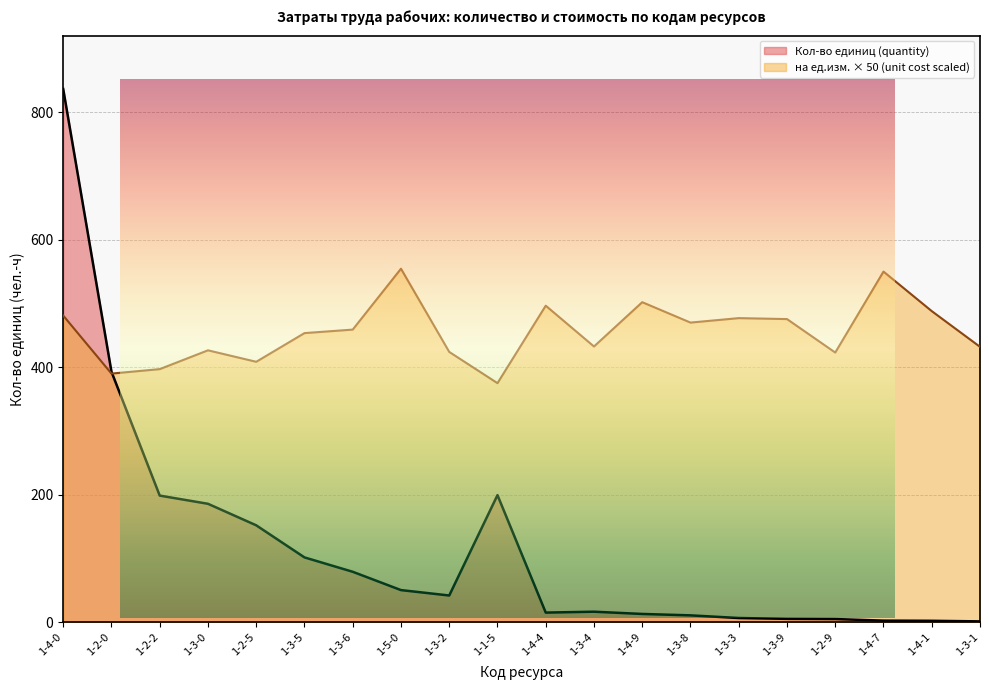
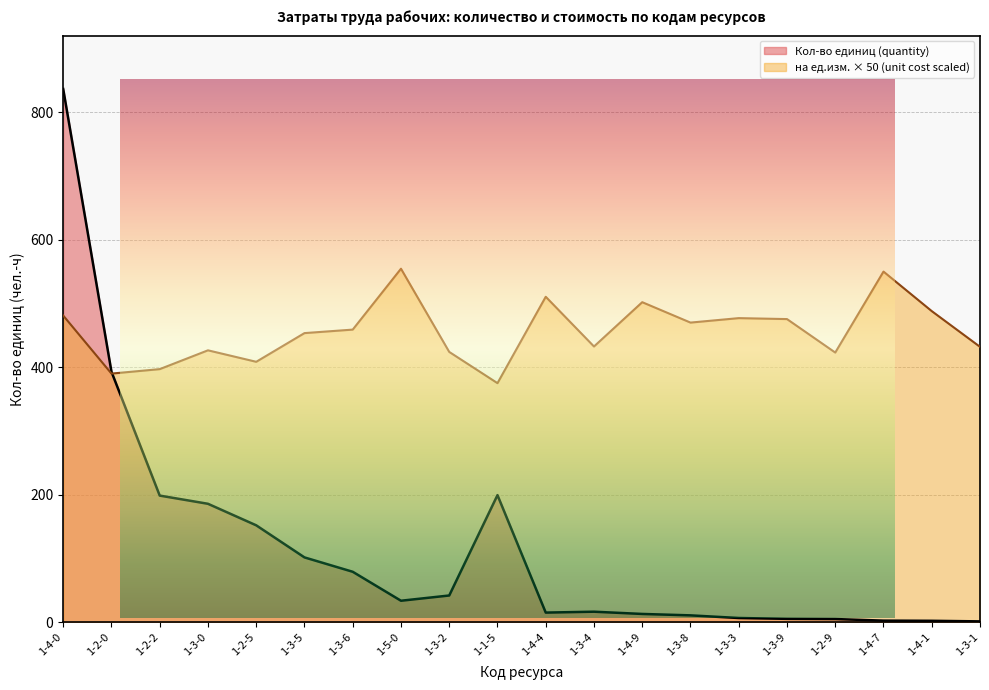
  {
    "Затраты труда рабочих: количество и стоимость по кодам ресурсов": {
      "Кол-во единиц (quantity)": {
        "1-4-0": 840,
        "1-2-2": 200,
        "1-3-0": 190,
        "1-2-5": 150,
        "1-3-5": 100,
        "1-3-6": 80,
-       "1-5-0": 50,
+       "1-5-0": 30,
        "1-3-2": 40,
        "1-1-5": 200,
        "1-4-4": 20,
        "1-3-4": 20,
        "1-4-9": 10,
        "1-3-8": 10,
        "1-3-3": 10,
        "1-3-9": 10,
        "1-2-9": 0,
        "1-4-7": 0,
        "1-4-1": 0,
        "1-3-1": 0
      },
      "на ед.изм. × 50 (unit cost scaled)": {
        "1-4-0": 480,
        "1-2-2": 400,
        "1-3-0": 430,
        "1-2-5": 410,
        "1-3-5": 450,
        "1-3-6": 460,
        "1-5-0": 550,
        "1-3-2": 420,
        "1-1-5": 380,
-       "1-4-4": 500,
+       "1-4-4": 510,
        "1-3-4": 430,
        "1-4-9": 500,
        "1-3-8": 470,
        "1-3-3": 480,
        "1-3-9": 480,
        "1-2-9": 420,
        "1-4-7": 550,
        "1-4-1": 490,
        "1-3-1": 430
      }
    }
  }
